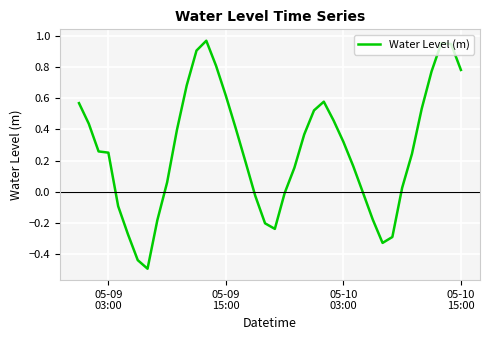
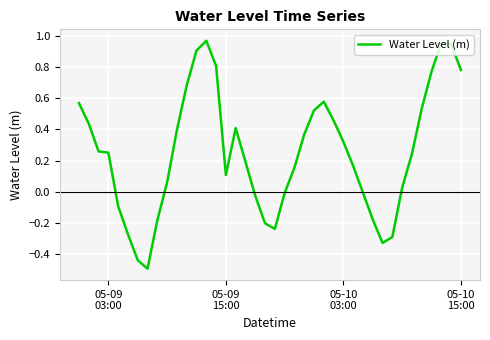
  {
    "05-09 03:00": 0.25,
-   "05-09 15:00": 0.62,
+   "05-09 15:00": 0.11,
    "05-10 03:00": 0.32,
    "05-10 15:00": 0.78
  }
